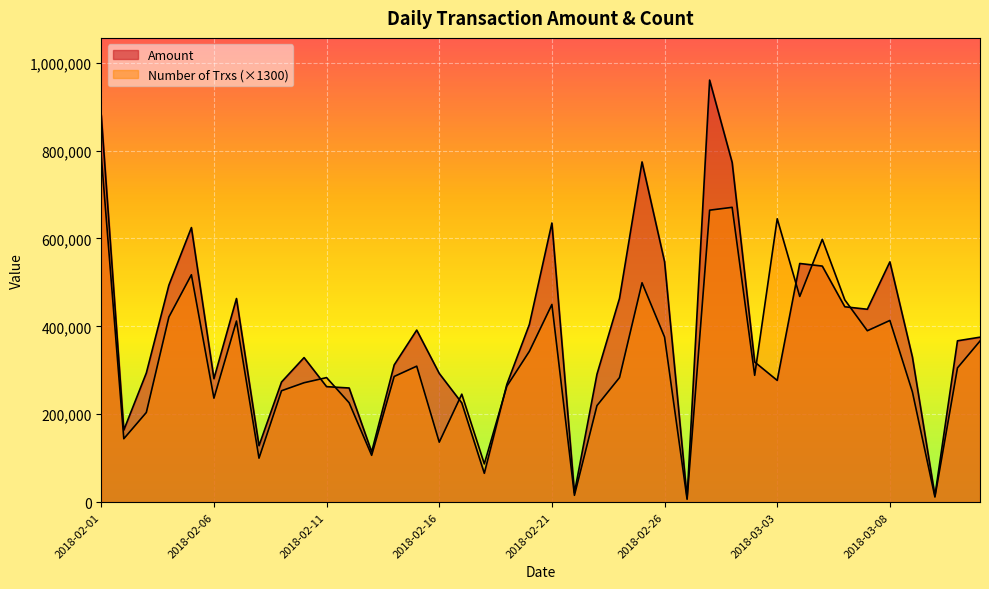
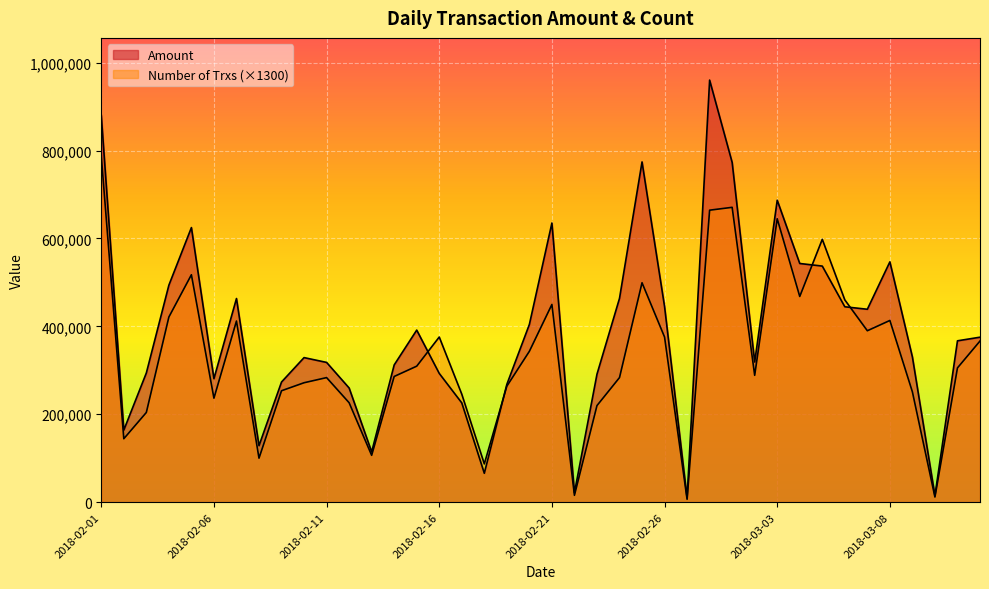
  {
    "Amount": {
      "2018-02-01": "880,000",
      "2018-02-06": "280,000",
-     "2018-02-11": "260,000",
+     "2018-02-11": "320,000",
      "2018-02-16": "290,000",
      "2018-02-21": "640,000",
-     "2018-02-26": "550,000",
-     "2018-03-03": "280,000",
+     "2018-02-26": "450,000",
+     "2018-03-03": "690,000",
      "2018-03-08": "550,000"
    },
    "Number of Trxs (×1300)": {
      "2018-02-01": "790,000",
      "2018-02-06": "240,000",
      "2018-02-11": "280,000",
-     "2018-02-16": "140,000",
+     "2018-02-16": "380,000",
      "2018-02-21": "450,000",
      "2018-02-26": "380,000",
      "2018-03-03": "640,000",
      "2018-03-08": "410,000"
    }
  }
